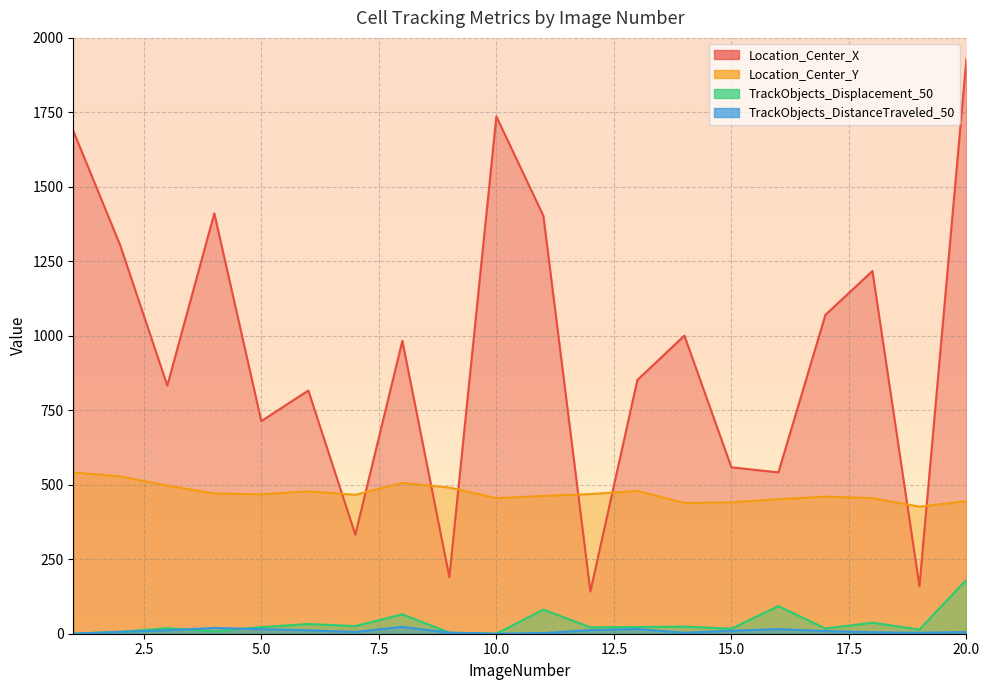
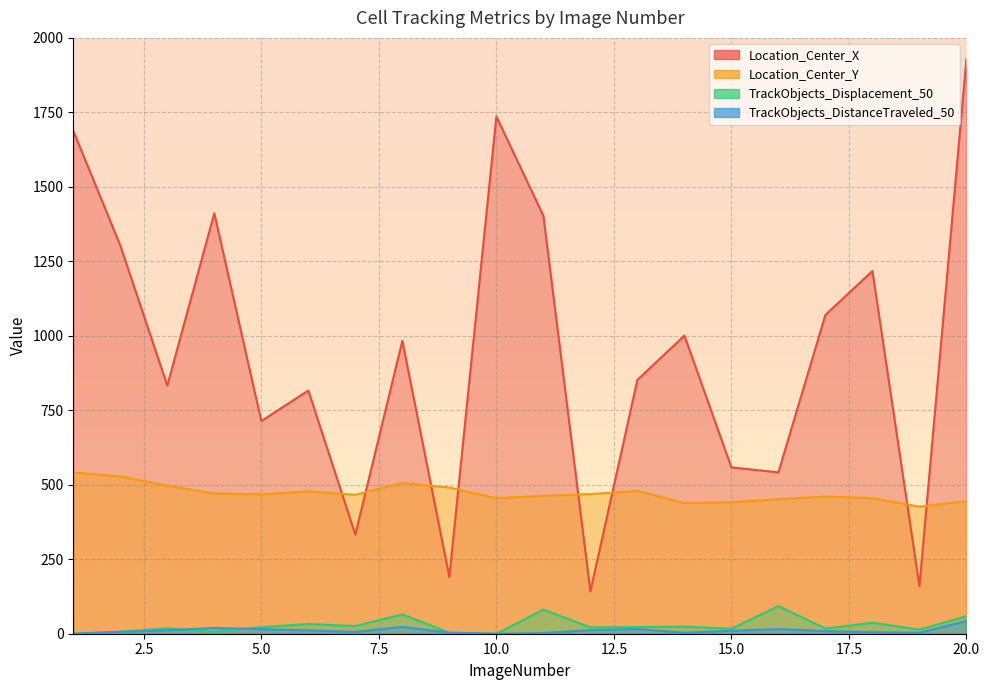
  {
    "TrackObjects_Displacement_50": {
-     "20.0": 180
+     "20.0": 60
    },
    "TrackObjects_DistanceTraveled_50": {
-     "20.0": 10
+     "20.0": 40
    }
  }
